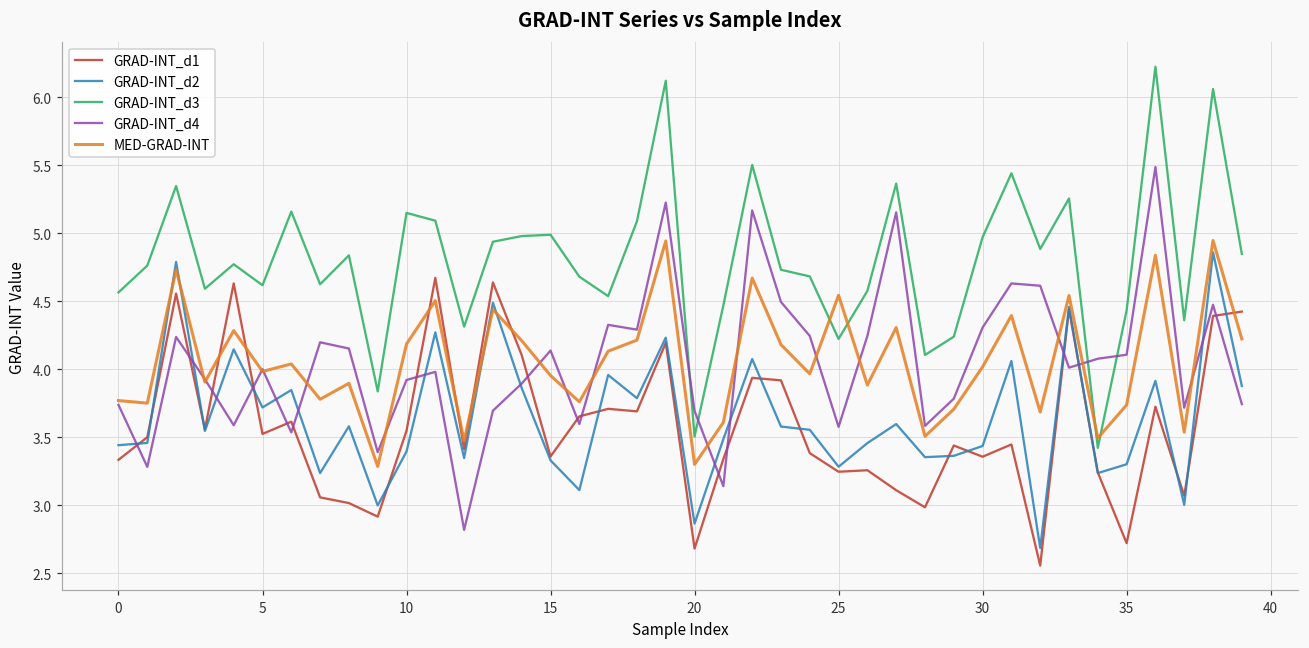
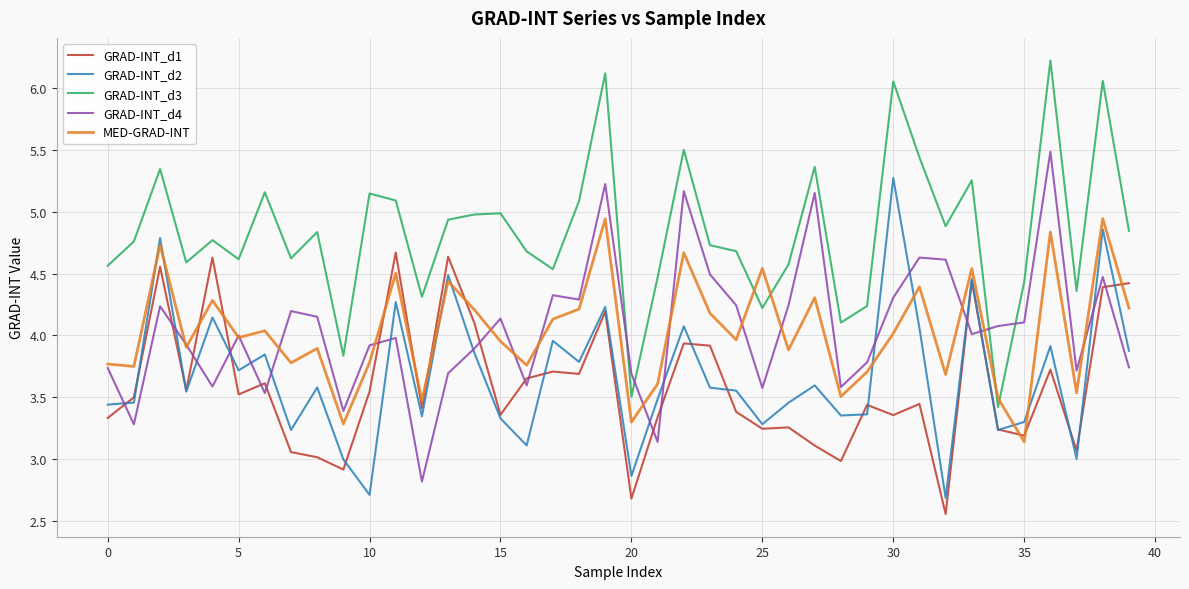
  {
    "GRAD-INT_d1": {
      "0": 3.33,
      "5": 3.52,
      "10": 3.55,
      "15": 3.36,
      "20": 2.68,
      "25": 3.24,
      "30": 3.36,
-     "35": 2.72
+     "35": 3.19
    },
    "GRAD-INT_d2": {
      "0": 3.44,
      "5": 3.72,
-     "10": 3.39,
+     "10": 2.71,
      "15": 3.33,
      "20": 2.86,
      "25": 3.28,
-     "30": 3.43,
+     "30": 5.27,
      "35": 3.30
    },
    "GRAD-INT_d3": {
      "0": 4.56,
      "5": 4.62,
      "10": 5.15,
      "15": 4.99,
      "20": 3.50,
      "25": 4.22,
-     "30": 4.97,
+     "30": 6.06,
      "35": 4.43
    },
    "GRAD-INT_d4": {
      "0": 3.74,
      "10": 3.92,
      "15": 4.14,
      "20": 3.69,
      "25": 3.57,
      "30": 4.31,
      "35": 4.11
    },
    "MED-GRAD-INT": {
      "0": 3.77,
-     "10": 4.18,
+     "10": 3.78,
      "15": 3.95,
      "20": 3.30,
      "25": 4.54,
      "30": 4.02,
-     "35": 3.74
+     "35": 3.14
    }
  }
